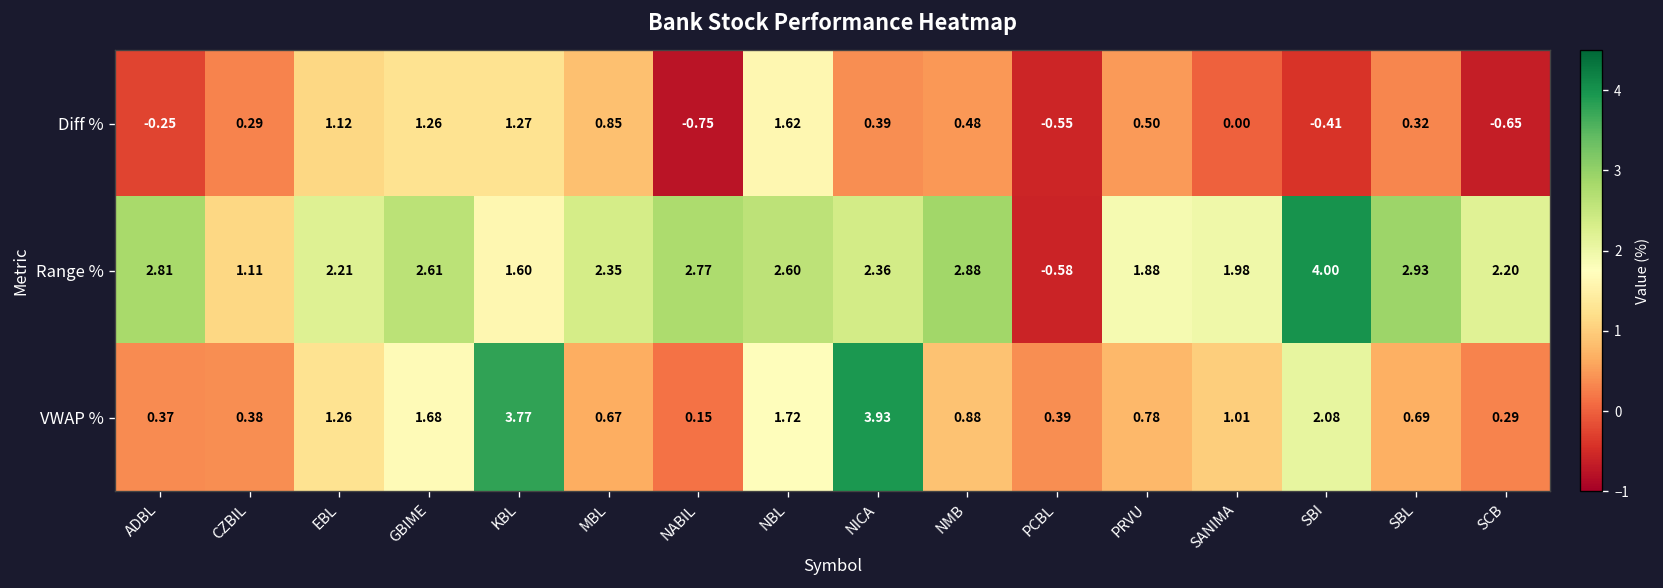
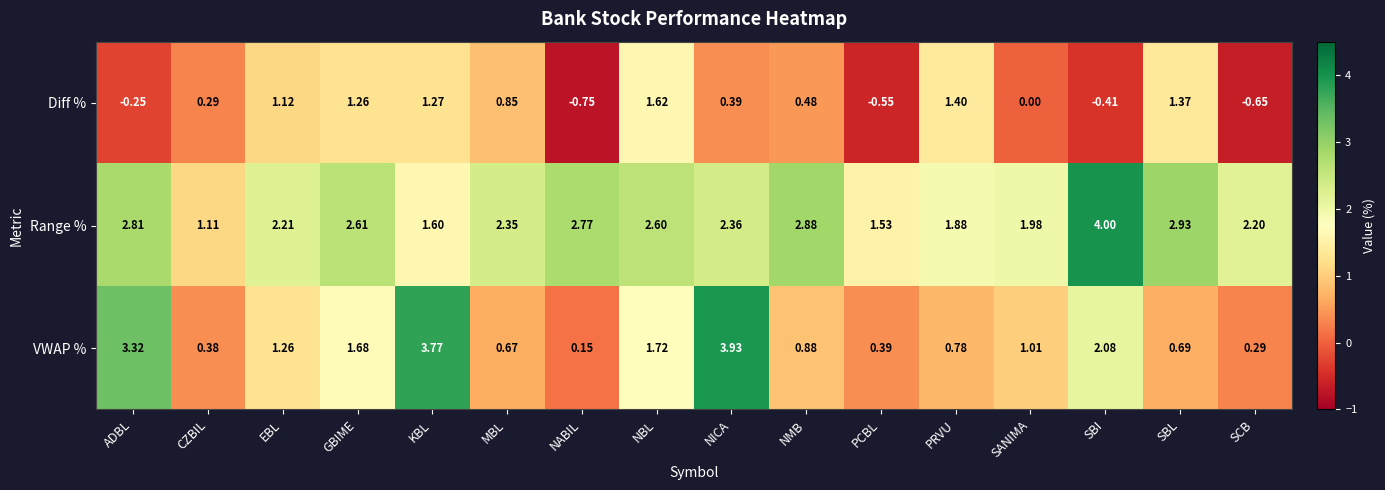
  {
    "Diff %": {
      "ADBL": -0.25,
      "CZBIL": 0.29,
      "EBL": 1.12,
      "GBIME": 1.26,
      "KBL": 1.27,
      "MBL": 0.85,
      "NABIL": -0.75,
      "NBL": 1.62,
      "NICA": 0.39,
      "NMB": 0.48,
      "PCBL": -0.55,
-     "PRVU": 0.50,
+     "PRVU": 1.40,
      "SANIMA": 0.00,
      "SBI": -0.41,
-     "SBL": 0.32,
+     "SBL": 1.37,
      "SCB": -0.65
    },
    "Range %": {
      "ADBL": 2.81,
      "CZBIL": 1.11,
      "EBL": 2.21,
      "GBIME": 2.61,
      "KBL": 1.60,
      "MBL": 2.35,
      "NABIL": 2.77,
      "NBL": 2.60,
      "NICA": 2.36,
      "NMB": 2.88,
-     "PCBL": -0.58,
+     "PCBL": 1.53,
      "PRVU": 1.88,
      "SANIMA": 1.98,
      "SBI": 4.00,
      "SBL": 2.93,
      "SCB": 2.20
    },
    "VWAP %": {
-     "ADBL": 0.37,
+     "ADBL": 3.32,
      "CZBIL": 0.38,
      "EBL": 1.26,
      "GBIME": 1.68,
      "KBL": 3.77,
      "MBL": 0.67,
      "NABIL": 0.15,
      "NBL": 1.72,
      "NICA": 3.93,
      "NMB": 0.88,
      "PCBL": 0.39,
      "PRVU": 0.78,
      "SANIMA": 1.01,
      "SBI": 2.08,
      "SBL": 0.69,
      "SCB": 0.29
    }
  }
